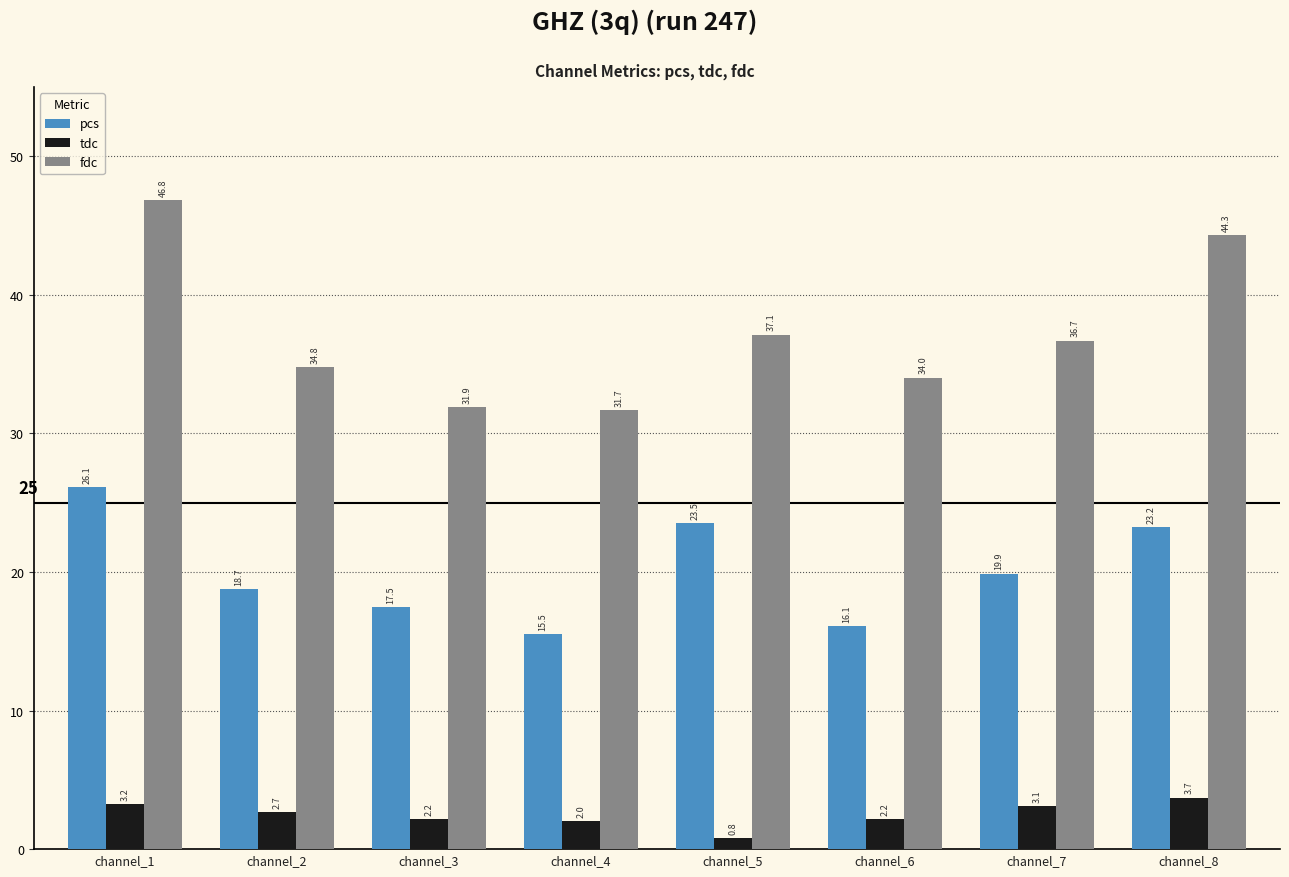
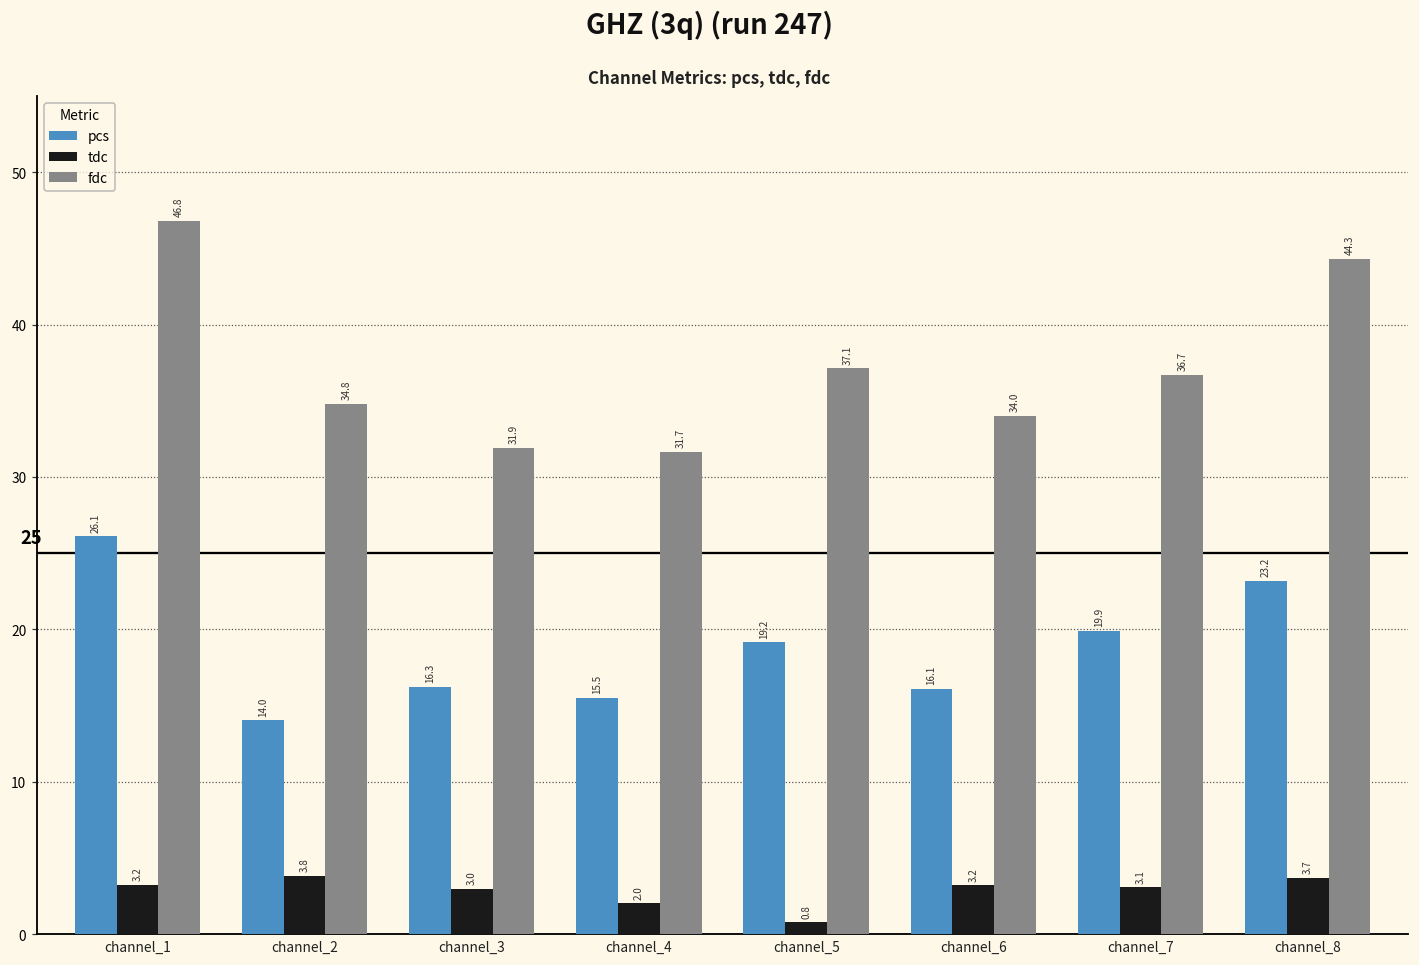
  {
    "pcs": {
      "channel_1": 26.1,
-     "channel_2": 18.7,
-     "channel_3": 17.5,
+     "channel_2": 14.0,
+     "channel_3": 16.3,
      "channel_4": 15.5,
-     "channel_5": 23.5,
+     "channel_5": 19.2,
      "channel_6": 16.1,
      "channel_7": 19.9,
      "channel_8": 23.2
    },
    "tdc": {
      "channel_1": 3.2,
-     "channel_2": 2.7,
-     "channel_3": 2.2,
+     "channel_2": 3.8,
+     "channel_3": 3.0,
      "channel_4": 2.0,
      "channel_5": 0.8,
-     "channel_6": 2.2,
+     "channel_6": 3.2,
      "channel_7": 3.1,
      "channel_8": 3.7
    },
    "fdc": {
      "channel_1": 46.8,
      "channel_2": 34.8,
      "channel_3": 31.9,
      "channel_4": 31.7,
      "channel_5": 37.1,
      "channel_6": 34.0,
      "channel_7": 36.7,
      "channel_8": 44.3
    }
  }
